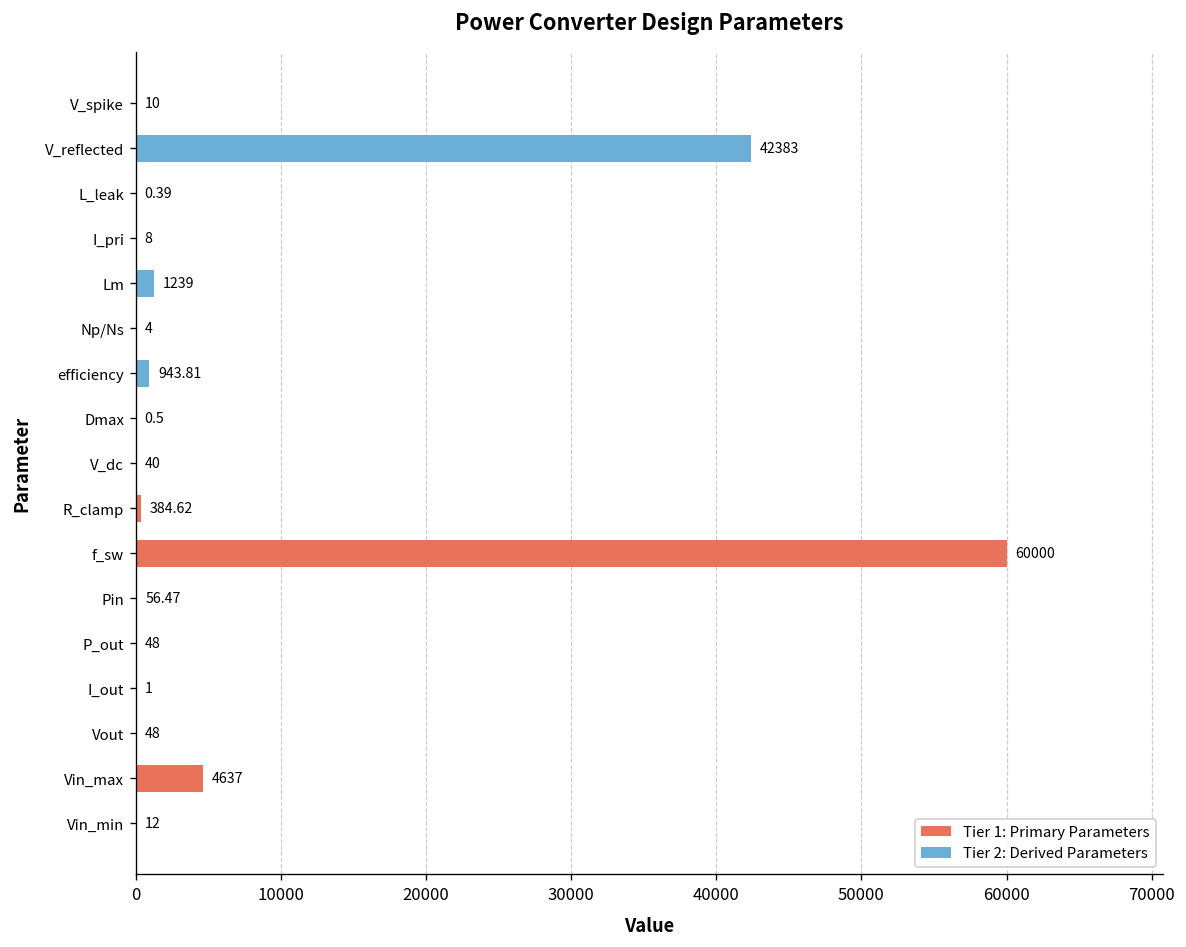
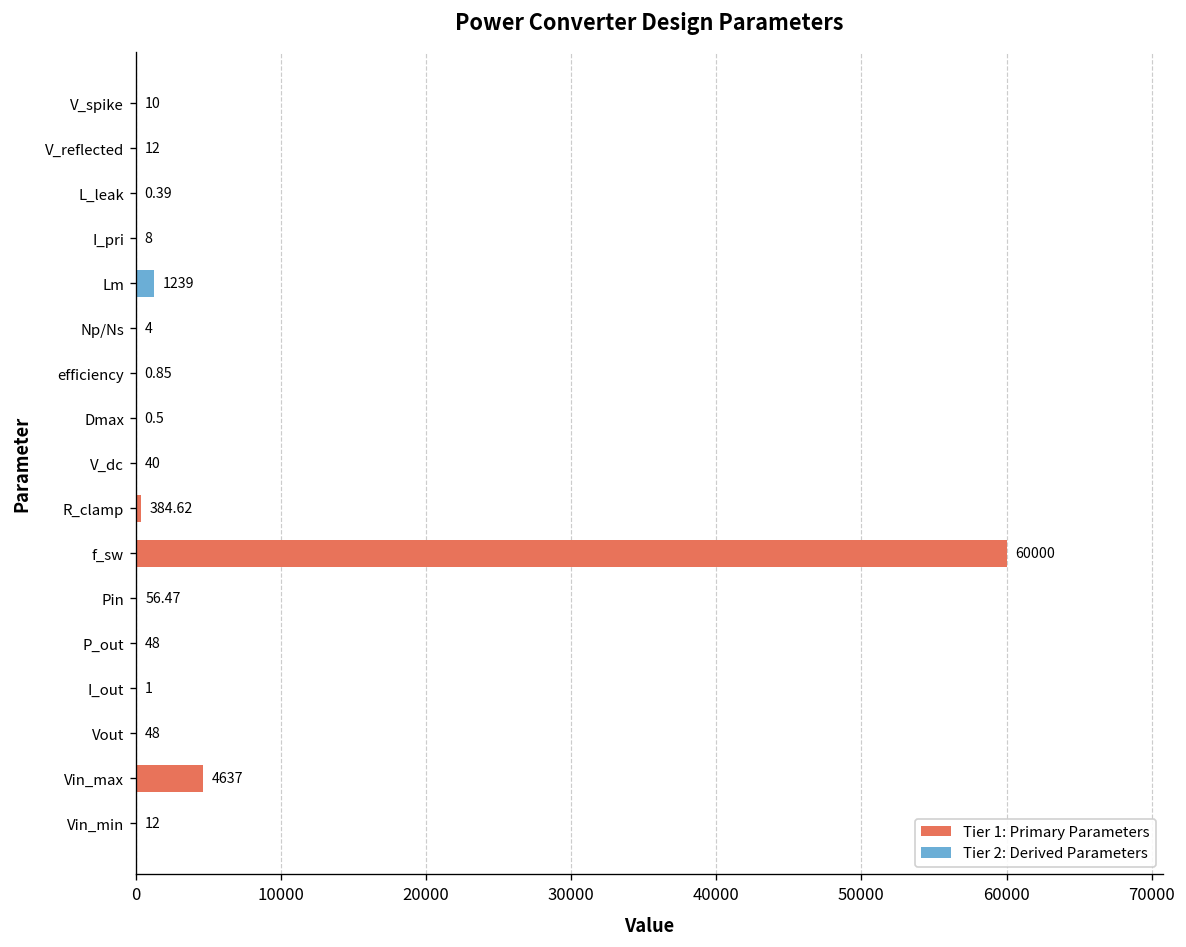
  {
    "Tier 1: Primary Parameters": {
      "V_dc": 40,
      "R_clamp": 384.62,
      "f_sw": 60000,
      "Pin": 56.47,
      "P_out": 48,
      "I_out": 1,
      "Vout": 48,
      "Vin_max": 4637,
      "Vin_min": 12
    },
    "Tier 2: Derived Parameters": {
      "V_spike": 10,
-     "V_reflected": 42383,
+     "V_reflected": 12,
      "L_leak": 0.39,
      "I_pri": 8,
      "Lm": 1239,
      "Np/Ns": 4,
-     "efficiency": 943.81,
+     "efficiency": 0.85,
      "Dmax": 0.5
    }
  }
